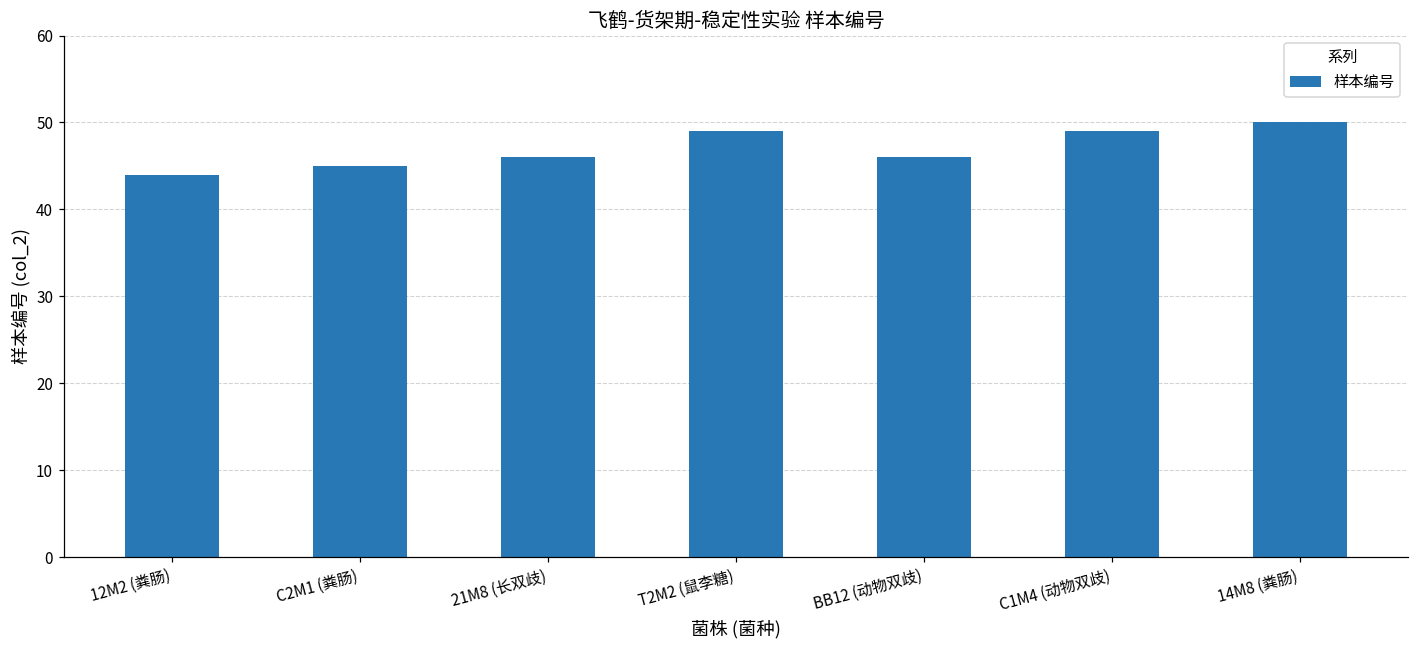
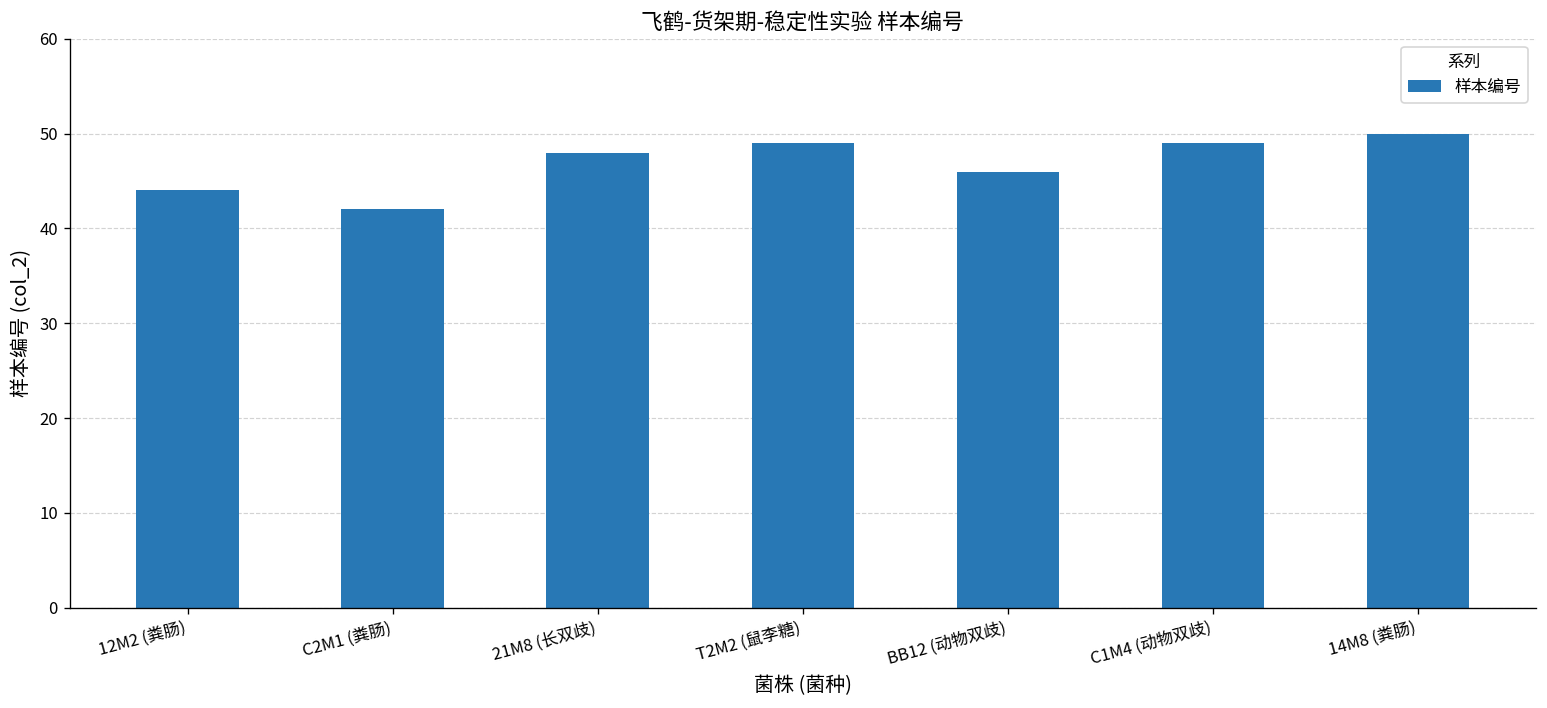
  {
    "12M2 (粪肠)": 44,
-   "C2M1 (粪肠)": 45,
-   "21M8 (长双歧)": 46,
+   "C2M1 (粪肠)": 42,
+   "21M8 (长双歧)": 48,
    "T2M2 (鼠李糖)": 49,
    "BB12 (动物双歧)": 46,
    "C1M4 (动物双歧)": 49,
    "14M8 (粪肠)": 50
  }
